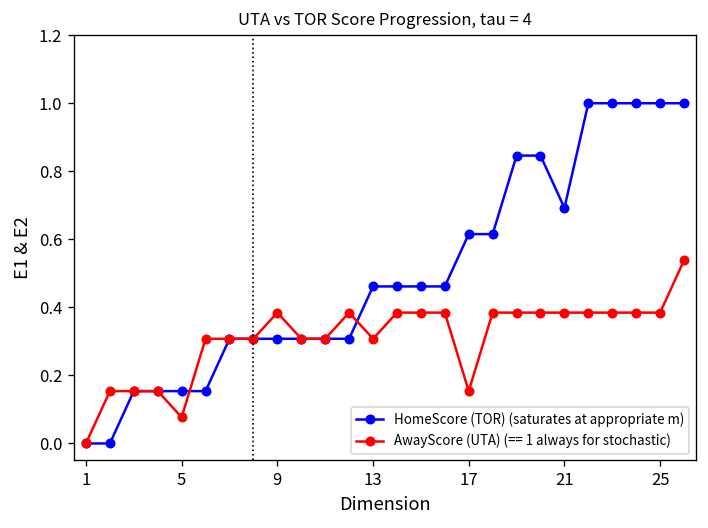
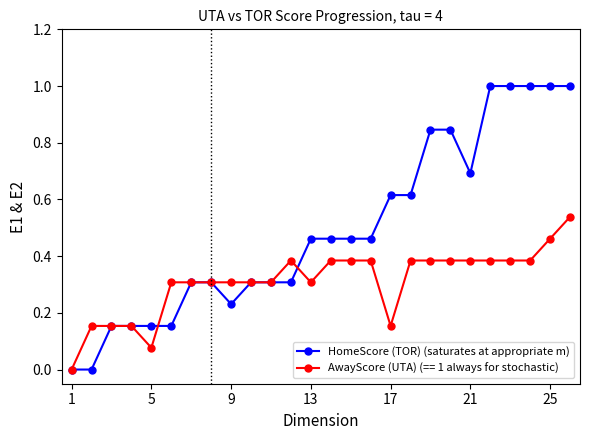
  {
    "HomeScore (TOR) (saturates at appropriate m)": {
      "5": 0.15,
-     "9": 0.31,
+     "9": 0.23,
      "13": 0.46,
      "17": 0.62,
      "21": 0.69,
      "25": 1.00
    },
    "AwayScore (UTA) (== 1 always for stochastic)": {
      "5": 0.08,
-     "9": 0.38,
+     "9": 0.31,
      "13": 0.31,
      "17": 0.15,
      "21": 0.38,
-     "25": 0.38
+     "25": 0.46
    }
  }
